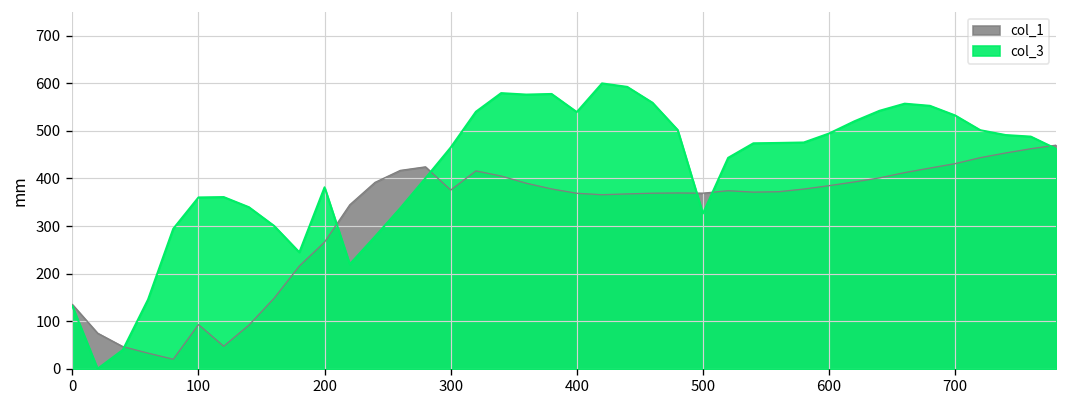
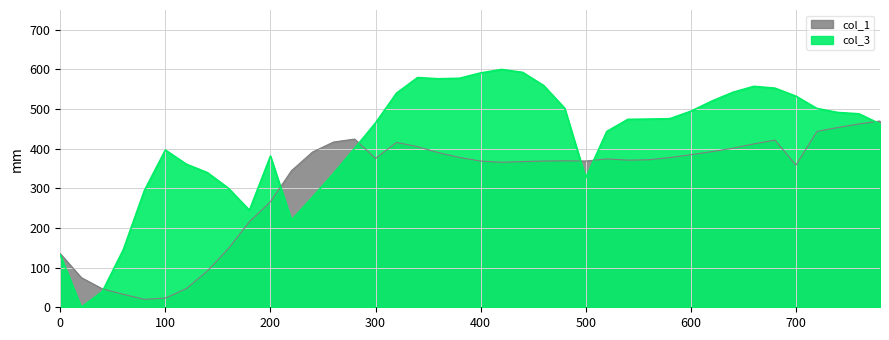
  {
    "col_1": {
-     "100": 90,
+     "100": 20,
      "200": 270,
      "300": 380,
      "400": 370,
      "500": 370,
      "600": 380,
-     "700": 430
+     "700": 360
    },
    "col_3": {
-     "100": 360,
+     "100": 400,
      "200": 380,
      "300": 470,
-     "400": 540,
+     "400": 590,
      "500": 330,
      "600": 490,
      "700": 530
    }
  }
